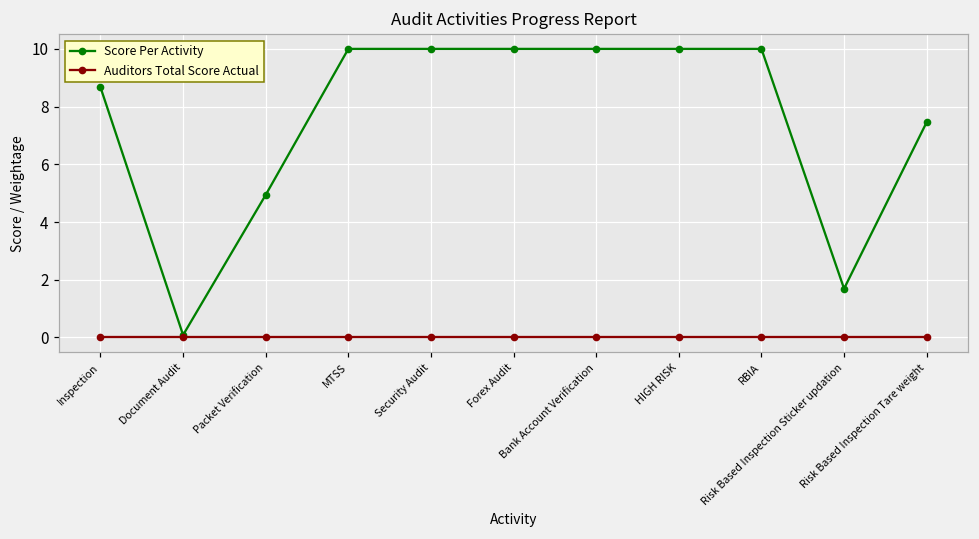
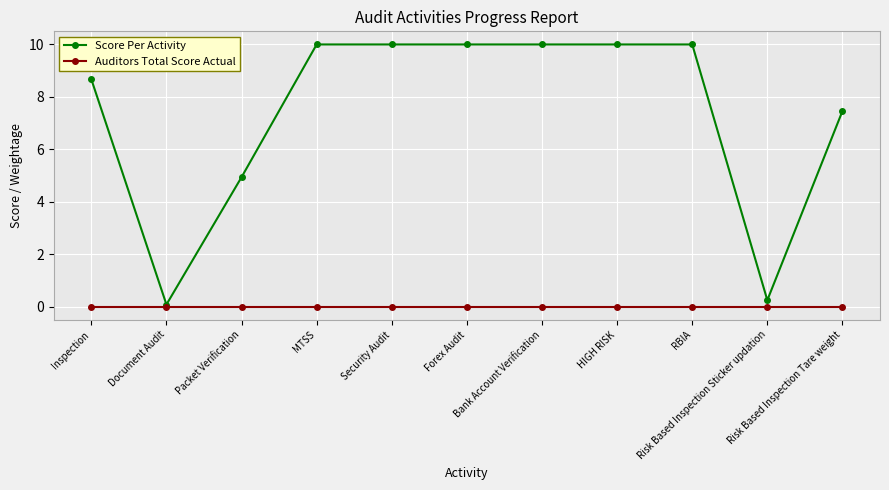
  {
    "Score Per Activity": {
      "Inspection": 8.7,
      "Packet Verification": 4.9,
      "MTSS": 10.0,
      "Security Audit": 10.0,
      "Forex Audit": 10.0,
      "Bank Account Verification": 10.0,
      "HIGH RISK": 10.0,
      "RBIA": 10.0,
-     "Risk Based Inspection Sticker updation": 1.7,
+     "Risk Based Inspection Sticker updation": 0.3,
      "Risk Based Inspection Tare weight": 7.5
    },
    "Auditors Total Score Actual": {
      "Inspection": 0.0,
      "Packet Verification": 0.0,
      "MTSS": 0.0,
      "Security Audit": 0.0,
      "Forex Audit": 0.0,
      "Bank Account Verification": 0.0,
      "HIGH RISK": 0.0,
      "RBIA": 0.0,
      "Risk Based Inspection Sticker updation": 0.0,
      "Risk Based Inspection Tare weight": 0.0
    }
  }
